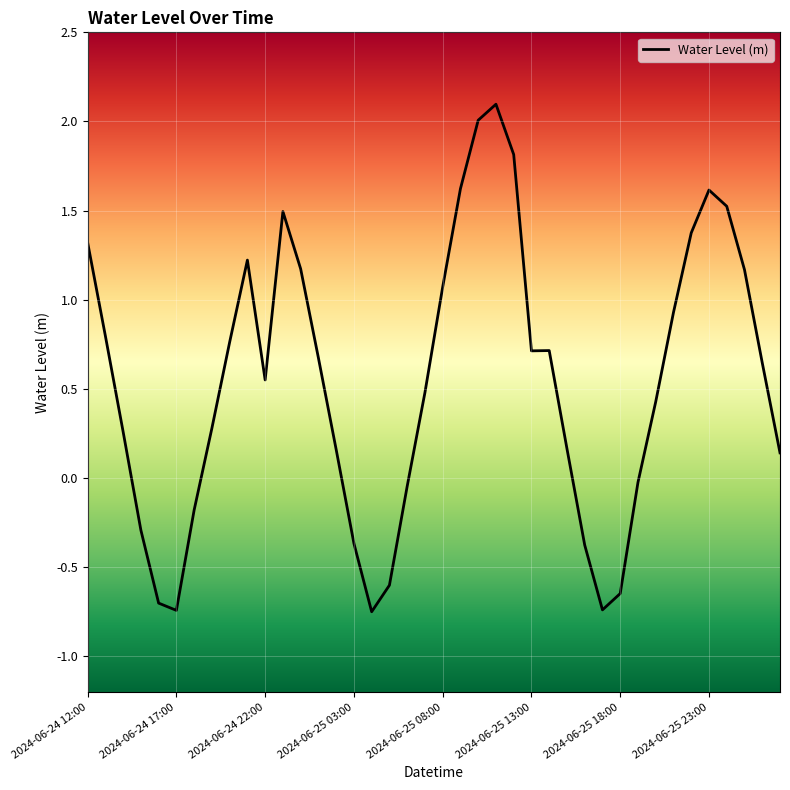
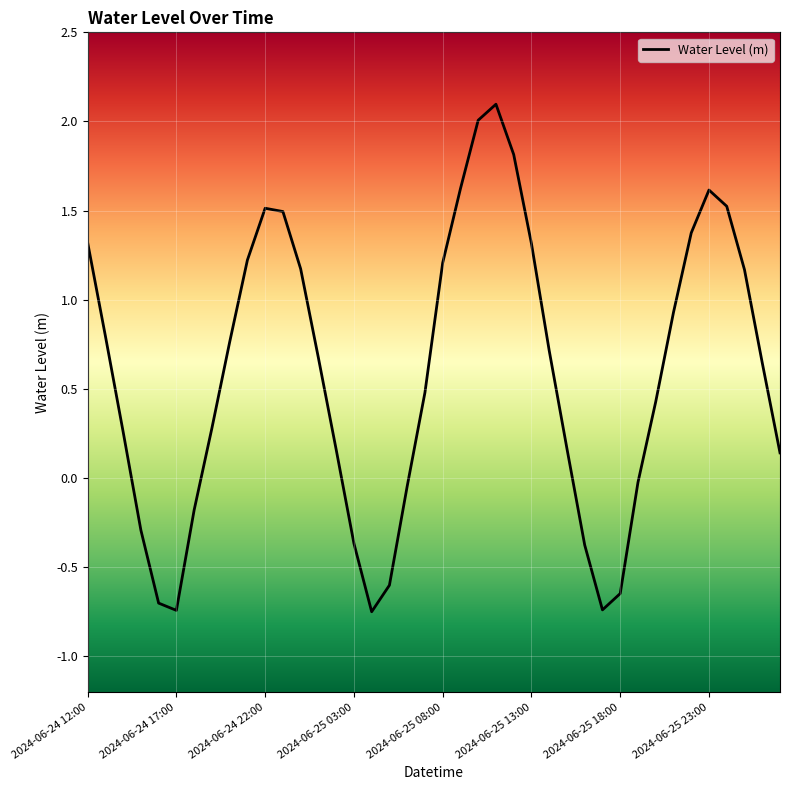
  {
    "2024-06-24 12:00": 1.32,
    "2024-06-24 17:00": -0.74,
-   "2024-06-24 22:00": 0.55,
+   "2024-06-24 22:00": 1.51,
    "2024-06-25 03:00": -0.37,
-   "2024-06-25 08:00": 1.07,
-   "2024-06-25 13:00": 0.71,
+   "2024-06-25 08:00": 1.21,
+   "2024-06-25 13:00": 1.32,
    "2024-06-25 18:00": -0.65,
    "2024-06-25 23:00": 1.62
  }
